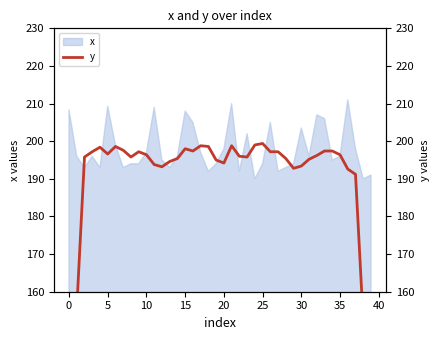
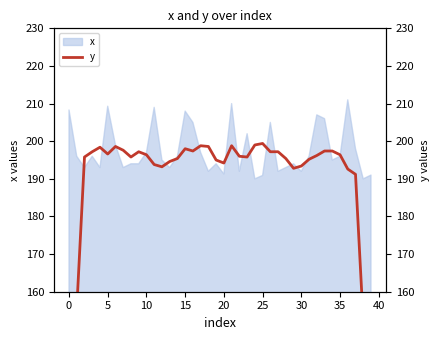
  {
    "x": {
      "0": 208,
      "5": 209,
      "10": 197,
      "15": 208,
-     "20": 198,
-     "25": 194,
-     "30": 204,
+     "20": 191,
+     "25": 191,
+     "30": 192,
      "35": 196
    },
    "y": {
      "5": 197,
      "10": 196,
      "15": 198,
      "20": 194,
      "25": 199,
      "30": 193,
      "35": 196
    }
  }
